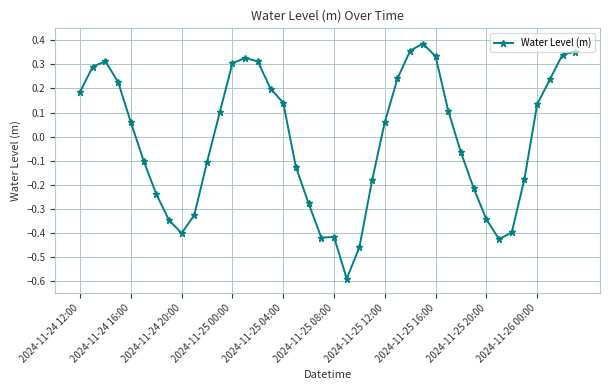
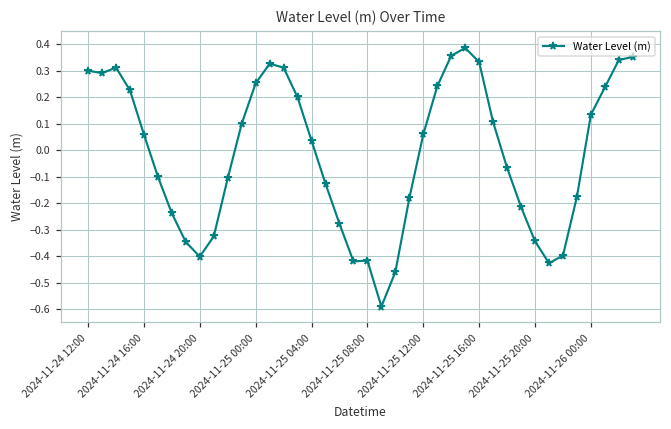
  {
-   "2024-11-24 12:00": 0.19,
+   "2024-11-24 12:00": 0.30,
    "2024-11-24 16:00": 0.06,
    "2024-11-24 20:00": -0.40,
-   "2024-11-25 00:00": 0.30,
-   "2024-11-25 04:00": 0.14,
+   "2024-11-25 00:00": 0.25,
+   "2024-11-25 04:00": 0.04,
    "2024-11-25 08:00": -0.42,
    "2024-11-25 12:00": 0.06,
    "2024-11-25 16:00": 0.33,
    "2024-11-25 20:00": -0.34,
    "2024-11-26 00:00": 0.13
  }
